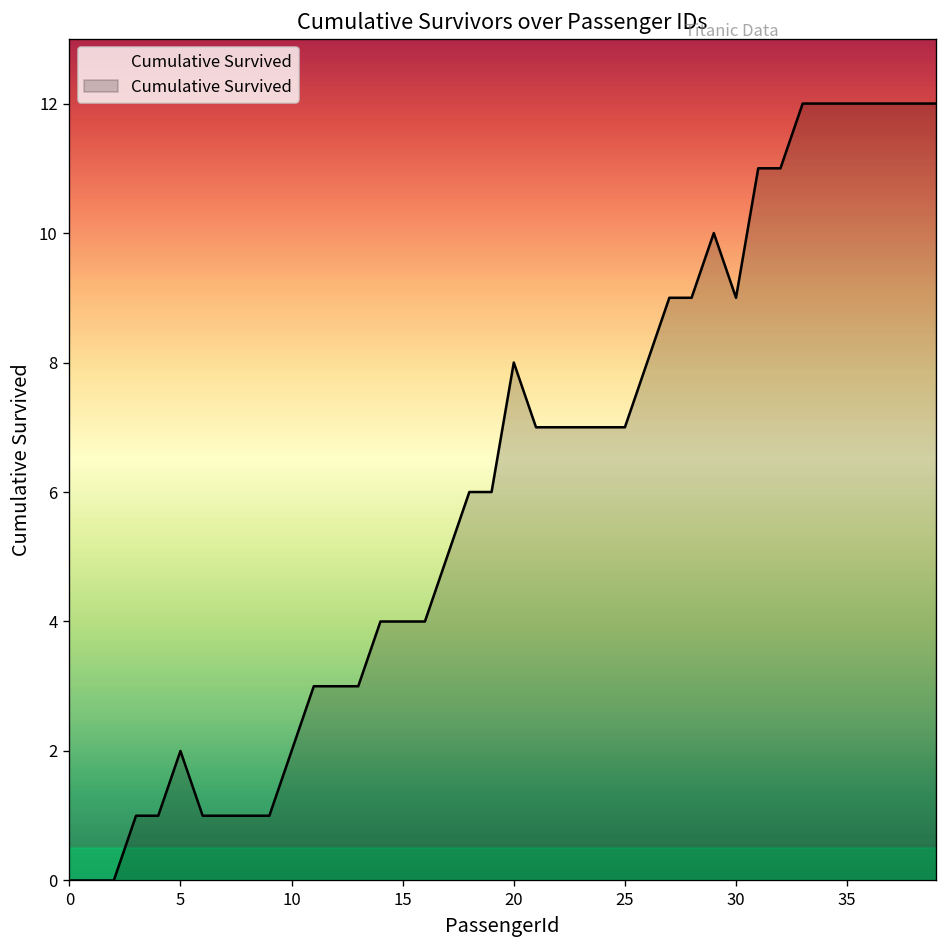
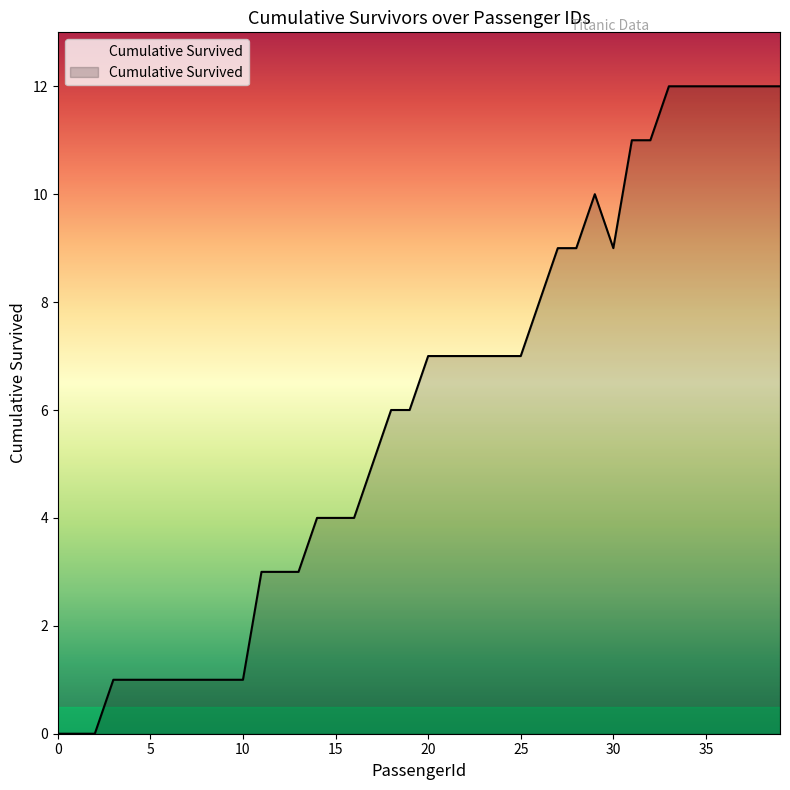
  {
-   "5": 2,
-   "10": 2,
+   "5": 1,
+   "10": 1,
    "15": 4,
-   "20": 8,
+   "20": 7,
    "25": 7,
    "30": 9,
    "35": 12
  }
